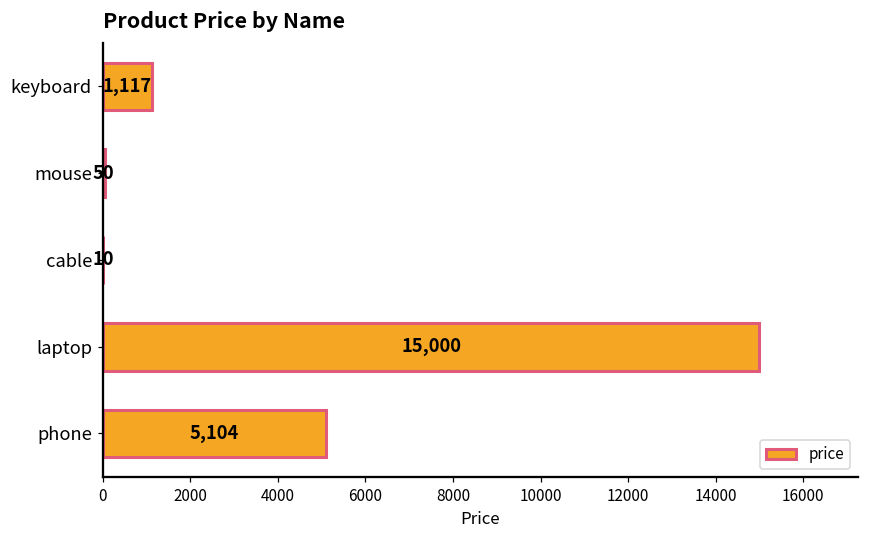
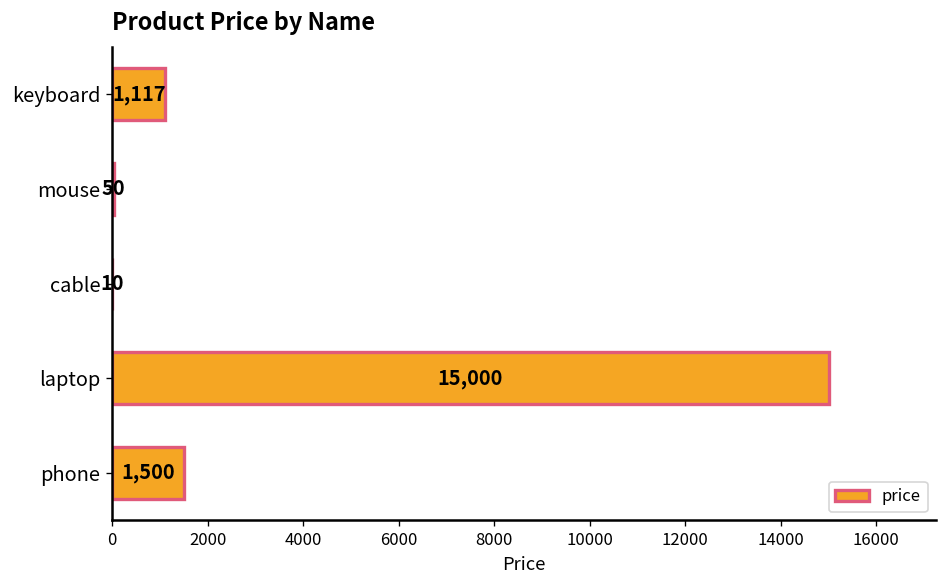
  {
    "keyboard": "1,117",
    "mouse": "50",
    "cable": "10",
    "laptop": "15,000",
-   "phone": "5,104"
+   "phone": "1,500"
  }
